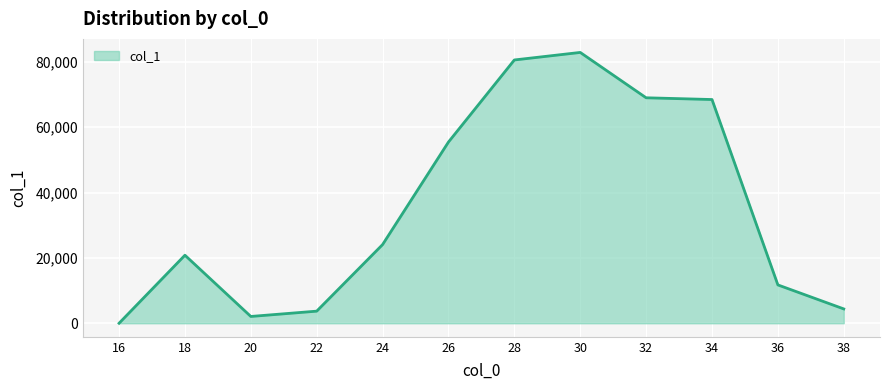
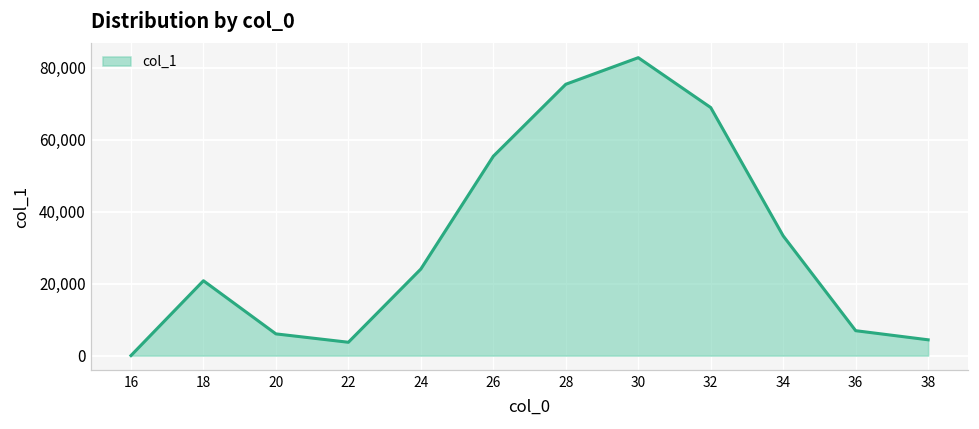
  {
    "16": "0",
    "18": "21,000",
-   "20": "2,000",
+   "20": "6,000",
    "22": "4,000",
    "24": "24,000",
    "26": "55,000",
-   "28": "81,000",
+   "28": "75,000",
    "30": "83,000",
    "32": "69,000",
-   "34": "68,000",
-   "36": "12,000",
+   "34": "33,000",
+   "36": "7,000",
    "38": "4,000"
  }
